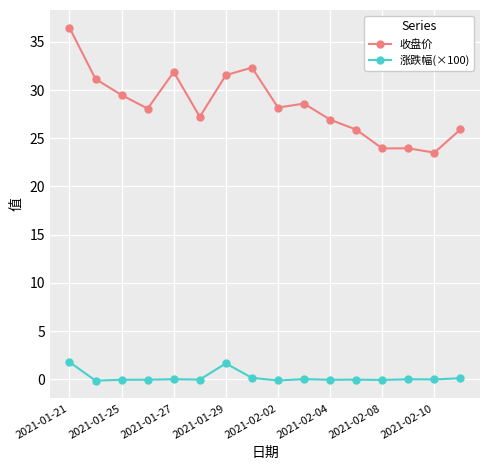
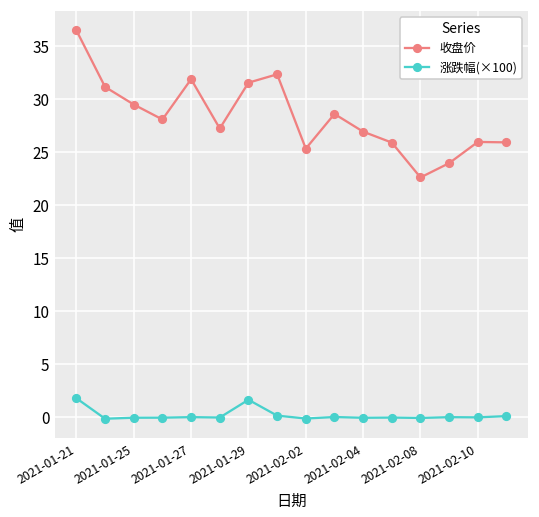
  {
    "收盘价": {
      "2021-01-21": 36,
      "2021-01-25": 29,
      "2021-01-27": 32,
      "2021-01-29": 32,
-     "2021-02-02": 28,
+     "2021-02-02": 25,
      "2021-02-04": 27,
-     "2021-02-08": 24,
-     "2021-02-10": 24
+     "2021-02-08": 23,
+     "2021-02-10": 26
    },
    "涨跌幅(×100)": {
      "2021-01-21": 2,
      "2021-01-25": 0,
      "2021-01-27": 0,
      "2021-01-29": 2,
      "2021-02-02": 0,
      "2021-02-04": 0,
      "2021-02-08": 0,
      "2021-02-10": 0
    }
  }
